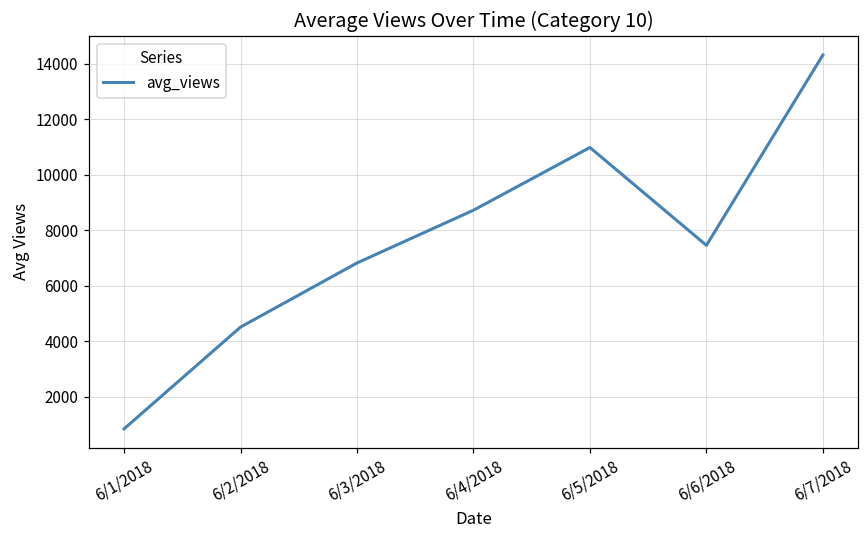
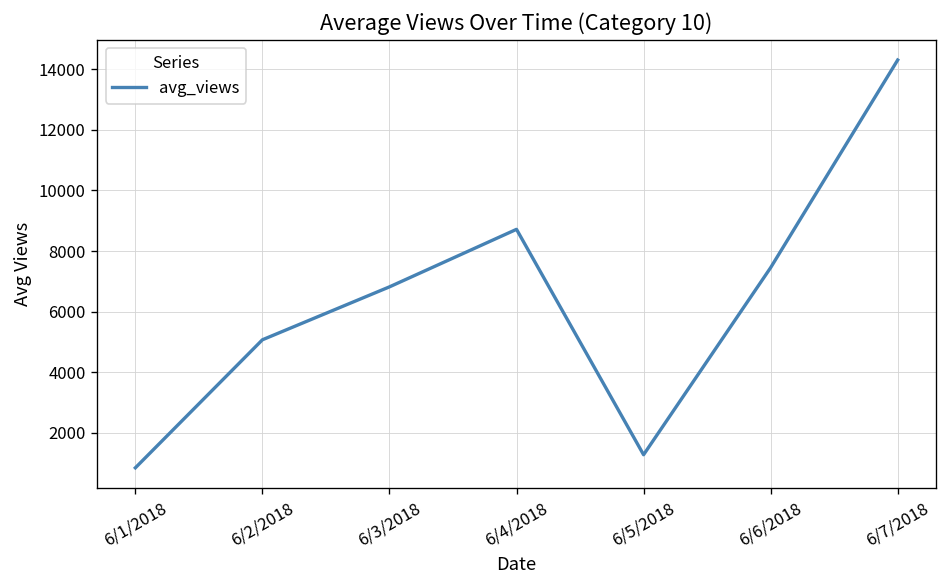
  {
    "6/1/2018": 800,
-   "6/2/2018": 4500,
+   "6/2/2018": 5100,
    "6/3/2018": 6800,
    "6/4/2018": 8700,
-   "6/5/2018": 11000,
+   "6/5/2018": 1300,
    "6/6/2018": 7500,
    "6/7/2018": 14300
  }
